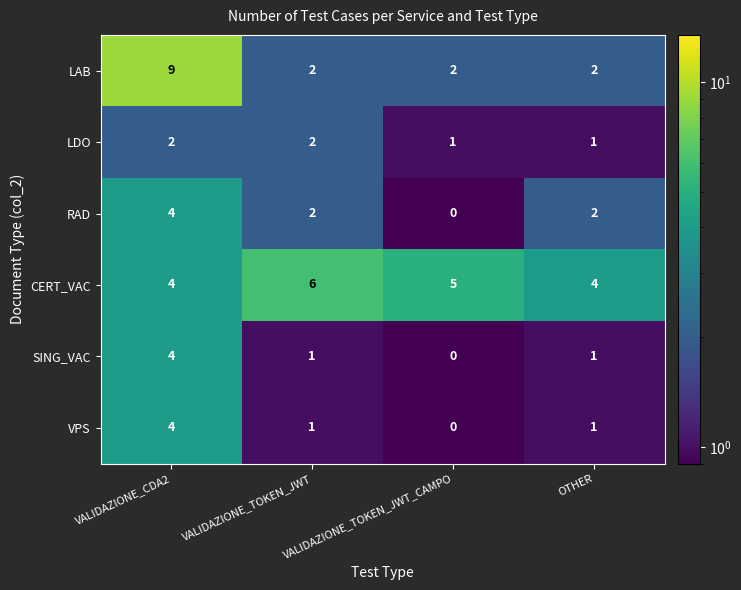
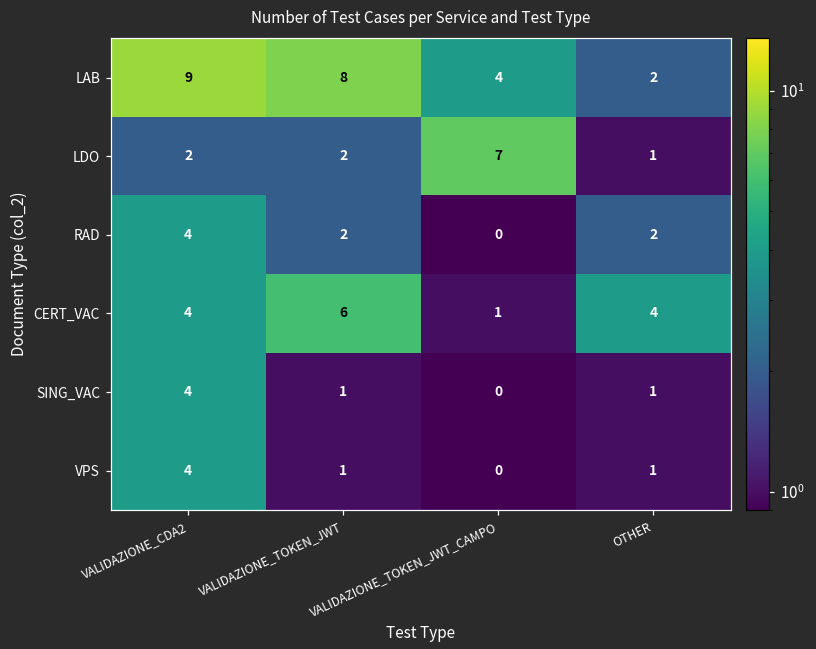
  {
    "LAB": {
      "VALIDAZIONE_CDA2": 9,
-     "VALIDAZIONE_TOKEN_JWT": 2,
-     "VALIDAZIONE_TOKEN_JWT_CAMPO": 2,
+     "VALIDAZIONE_TOKEN_JWT": 8,
+     "VALIDAZIONE_TOKEN_JWT_CAMPO": 4,
      "OTHER": 2
    },
    "LDO": {
      "VALIDAZIONE_CDA2": 2,
      "VALIDAZIONE_TOKEN_JWT": 2,
-     "VALIDAZIONE_TOKEN_JWT_CAMPO": 1,
+     "VALIDAZIONE_TOKEN_JWT_CAMPO": 7,
      "OTHER": 1
    },
    "RAD": {
      "VALIDAZIONE_CDA2": 4,
      "VALIDAZIONE_TOKEN_JWT": 2,
      "VALIDAZIONE_TOKEN_JWT_CAMPO": 0,
      "OTHER": 2
    },
    "CERT_VAC": {
      "VALIDAZIONE_CDA2": 4,
      "VALIDAZIONE_TOKEN_JWT": 6,
-     "VALIDAZIONE_TOKEN_JWT_CAMPO": 5,
+     "VALIDAZIONE_TOKEN_JWT_CAMPO": 1,
      "OTHER": 4
    },
    "SING_VAC": {
      "VALIDAZIONE_CDA2": 4,
      "VALIDAZIONE_TOKEN_JWT": 1,
      "VALIDAZIONE_TOKEN_JWT_CAMPO": 0,
      "OTHER": 1
    },
    "VPS": {
      "VALIDAZIONE_CDA2": 4,
      "VALIDAZIONE_TOKEN_JWT": 1,
      "VALIDAZIONE_TOKEN_JWT_CAMPO": 0,
      "OTHER": 1
    }
  }
